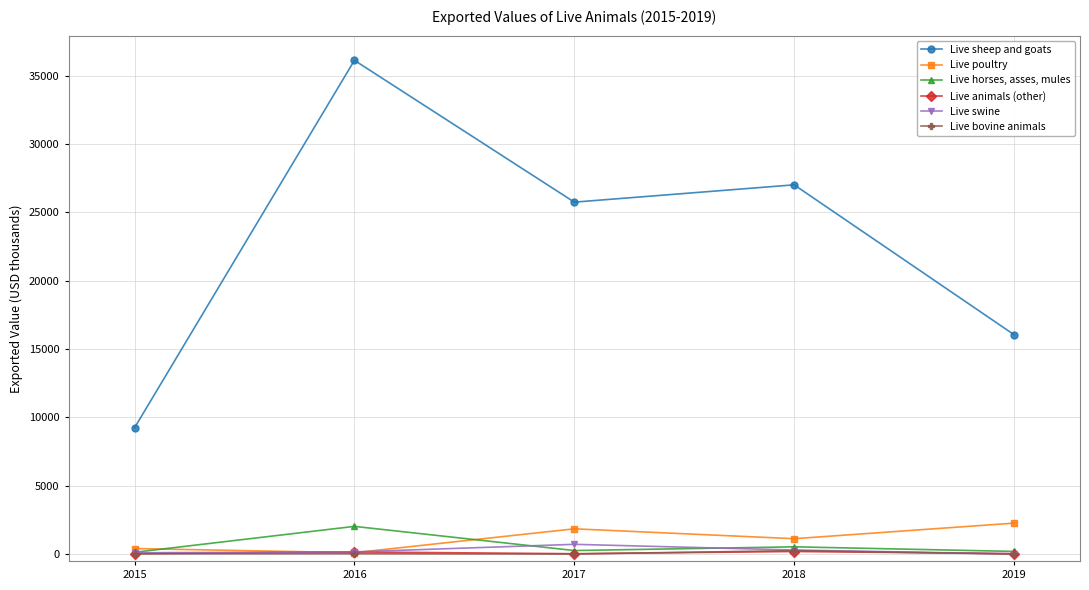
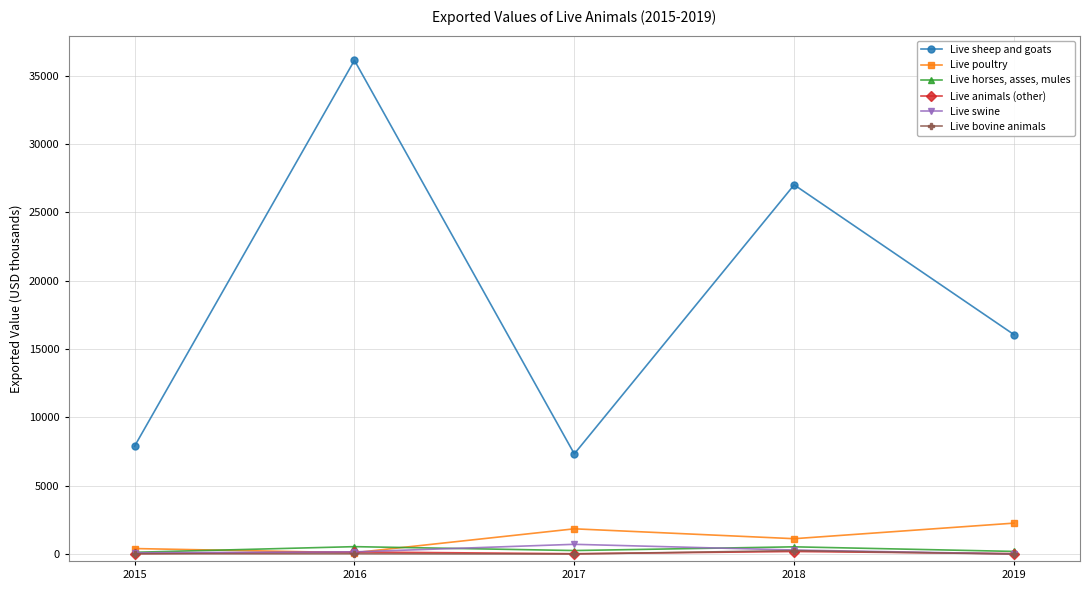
  {
    "Live sheep and goats": {
-     "2015": 9200,
+     "2015": 7900,
      "2016": 36100,
-     "2017": 25800,
+     "2017": 7300,
      "2018": 27000,
      "2019": 16100
    },
    "Live poultry": {
      "2015": 400,
      "2017": 1900,
      "2018": 1100,
      "2019": 2300
    },
    "Live horses, asses, mules": {
-     "2016": 2000,
+     "2016": 500,
      "2017": 300,
      "2018": 500
    },
    "Live swine": {
      "2017": 700
    }
  }
